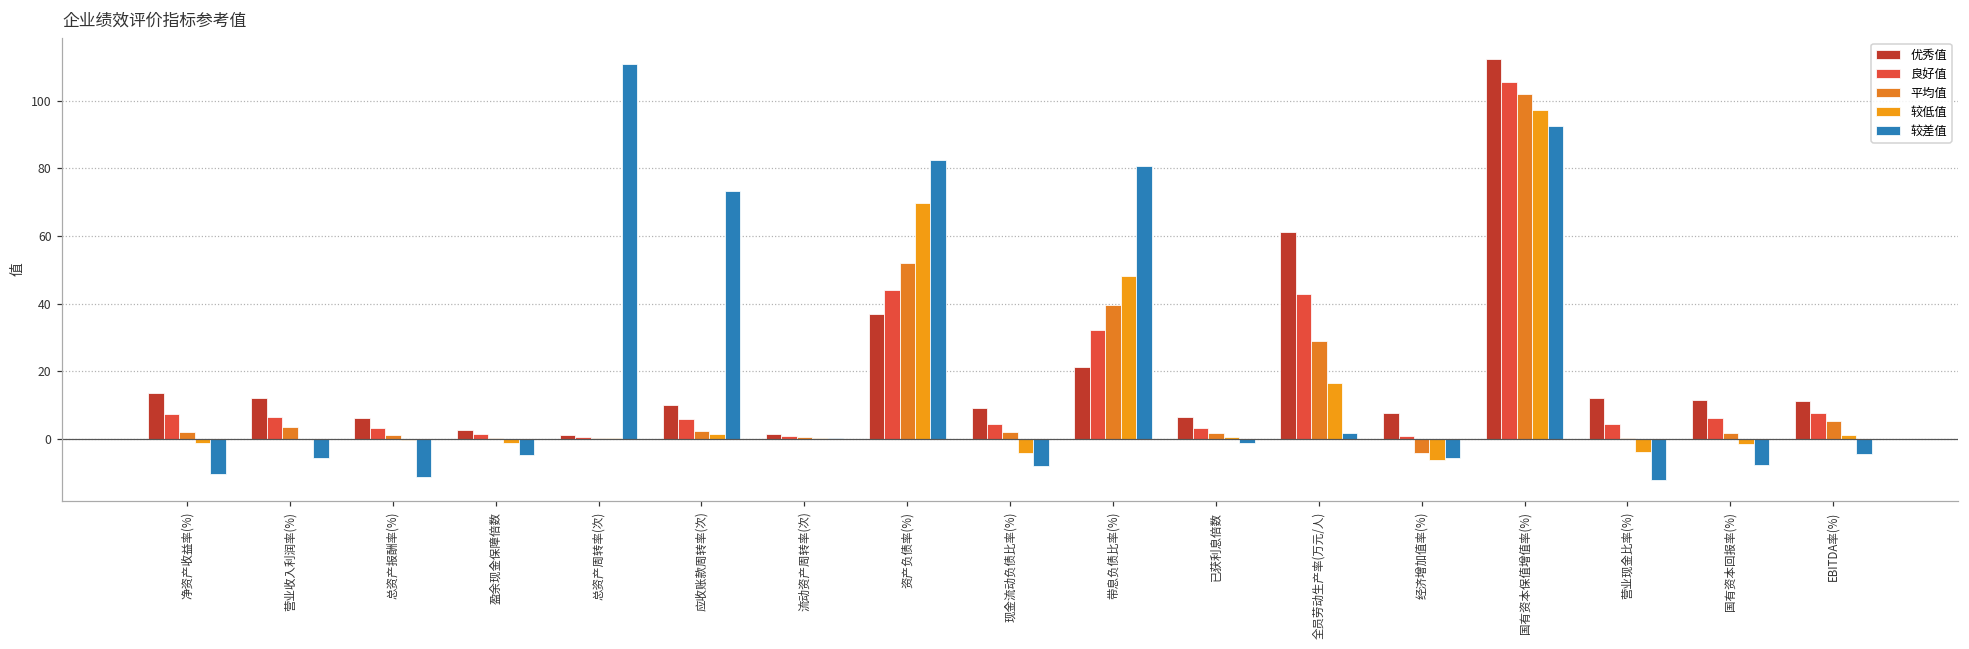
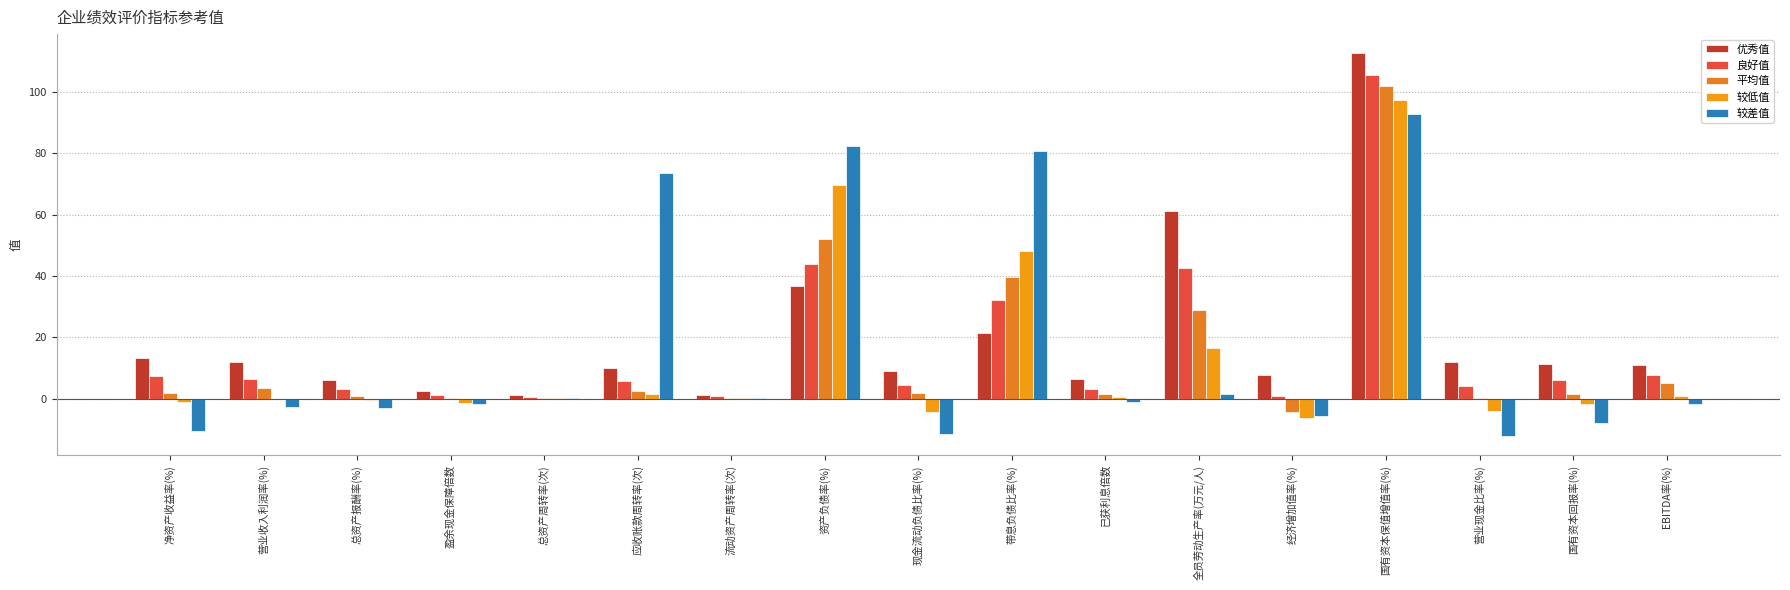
  {
    "较差值": {
      "净资产收益率(%)": -10,
-     "营业收入利润率(%)": -6,
-     "总资产报酬率(%)": -11,
-     "盈余现金保障倍数": -5,
-     "总资产周转率(次)": 111,
+     "营业收入利润率(%)": -3,
+     "总资产报酬率(%)": -3,
+     "盈余现金保障倍数": -2,
+     "总资产周转率(次)": 0,
      "应收账款周转率(次)": 73,
      "资产负债率(%)": 82,
-     "现金流动负债比率(%)": -8,
+     "现金流动负债比率(%)": -12,
      "带息负债比率(%)": 81,
      "已获利息倍数": -1,
      "全员劳动生产率(万元/人)": 2,
      "经济增加值率(%)": -6,
      "国有资本保值增值率(%)": 93,
      "营业现金比率(%)": -12,
      "国有资本回报率(%)": -8,
-     "EBITDA率(%)": -4
+     "EBITDA率(%)": -2
    }
  }
